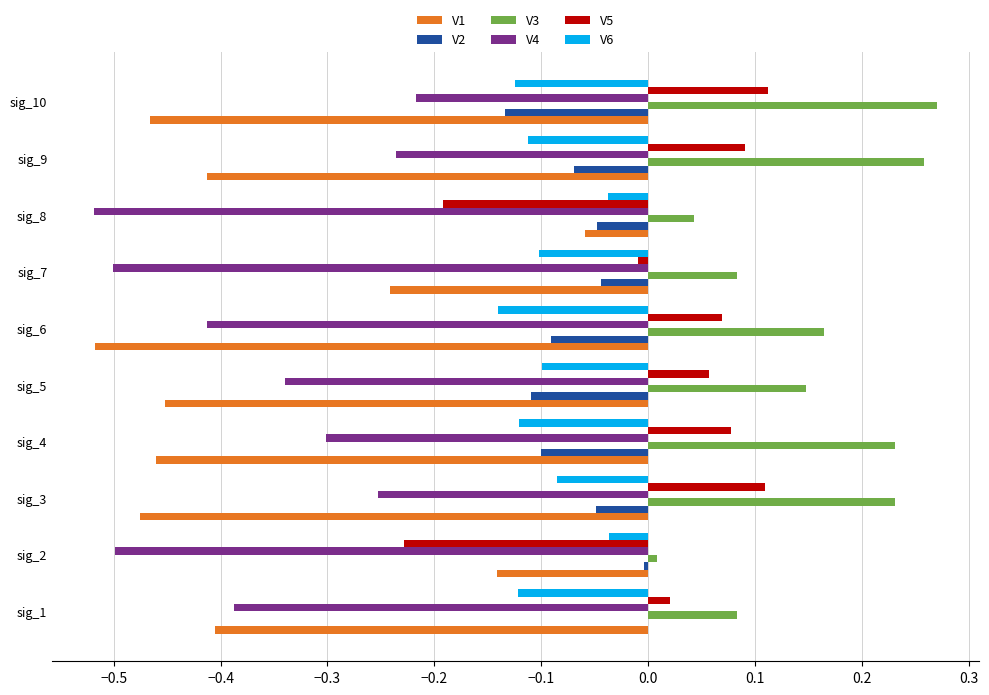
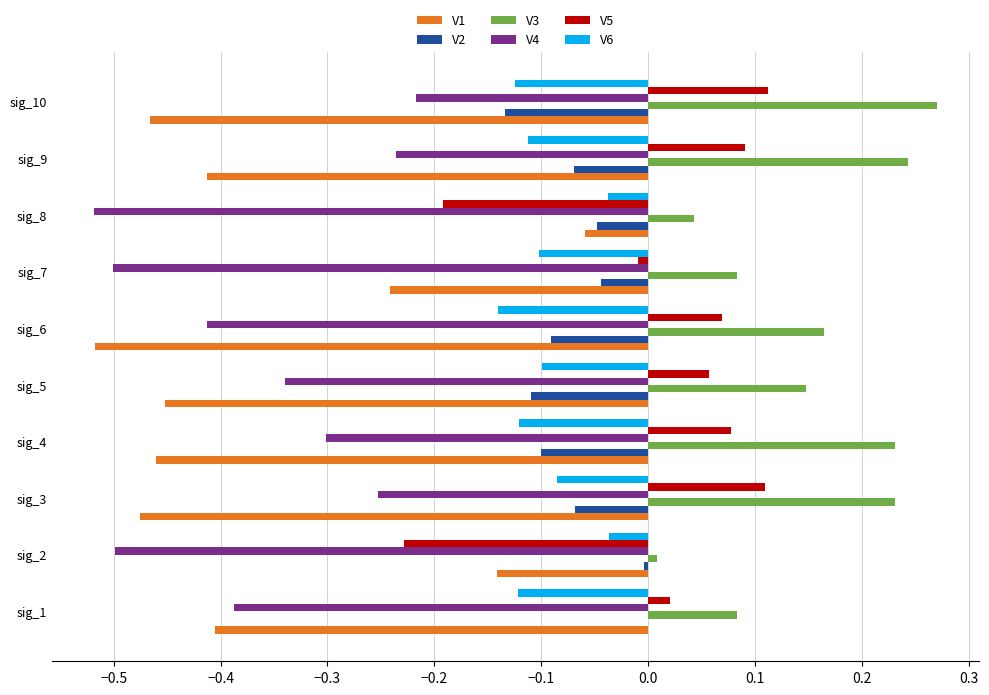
  {
    "V1": {
      "sig_10": -0.466,
      "sig_9": -0.413,
      "sig_8": -0.059,
      "sig_7": -0.241,
      "sig_6": -0.518,
      "sig_5": -0.452,
      "sig_4": -0.460,
      "sig_3": -0.475,
      "sig_2": -0.142,
      "sig_1": -0.405
    },
    "V2": {
      "sig_10": -0.133,
      "sig_9": -0.069,
      "sig_8": -0.048,
      "sig_7": -0.044,
      "sig_6": -0.091,
      "sig_5": -0.109,
      "sig_4": -0.100,
-     "sig_3": -0.049,
+     "sig_3": -0.068,
      "sig_2": -0.004
    },
    "V3": {
      "sig_10": 0.271,
-     "sig_9": 0.258,
+     "sig_9": 0.244,
      "sig_8": 0.043,
      "sig_7": 0.083,
      "sig_6": 0.165,
      "sig_5": 0.148,
      "sig_4": 0.231,
      "sig_3": 0.231,
      "sig_2": 0.008,
      "sig_1": 0.084
    },
    "V4": {
      "sig_10": -0.217,
      "sig_9": -0.236,
      "sig_8": -0.518,
      "sig_7": -0.500,
      "sig_6": -0.413,
      "sig_5": -0.339,
      "sig_4": -0.301,
      "sig_3": -0.253,
      "sig_2": -0.499,
      "sig_1": -0.388
    },
    "V5": {
      "sig_10": 0.112,
      "sig_9": 0.091,
      "sig_8": -0.192,
      "sig_7": -0.009,
      "sig_6": 0.069,
      "sig_5": 0.057,
      "sig_4": 0.077,
      "sig_3": 0.110,
      "sig_2": -0.229,
      "sig_1": 0.020
    },
    "V6": {
      "sig_10": -0.124,
      "sig_9": -0.112,
      "sig_8": -0.037,
      "sig_7": -0.102,
      "sig_6": -0.141,
      "sig_5": -0.099,
      "sig_4": -0.121,
      "sig_3": -0.085,
      "sig_2": -0.036,
      "sig_1": -0.121
    }
  }
